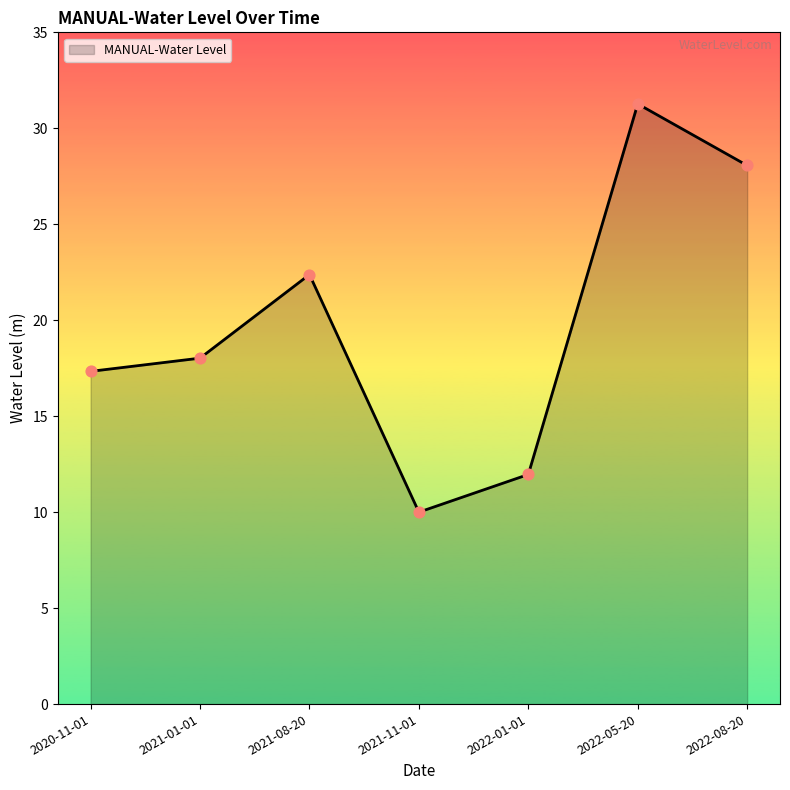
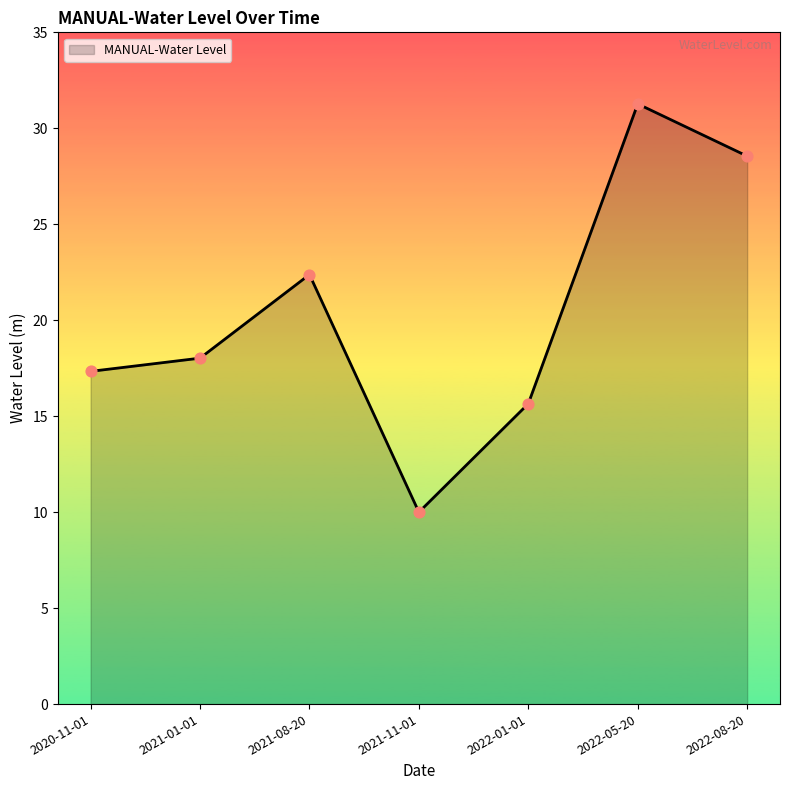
  {
    "2020-11-01": 17.3,
    "2021-01-01": 18.0,
    "2021-08-20": 22.4,
    "2021-11-01": 10.0,
-   "2022-01-01": 12.0,
+   "2022-01-01": 15.6,
    "2022-05-20": 31.3,
-   "2022-08-20": 28.1
+   "2022-08-20": 28.5
  }
